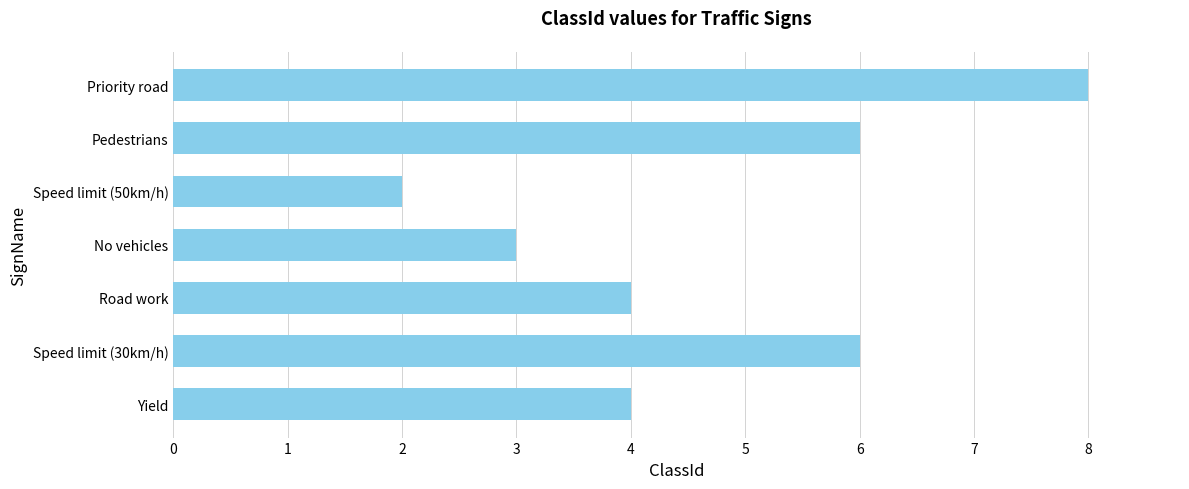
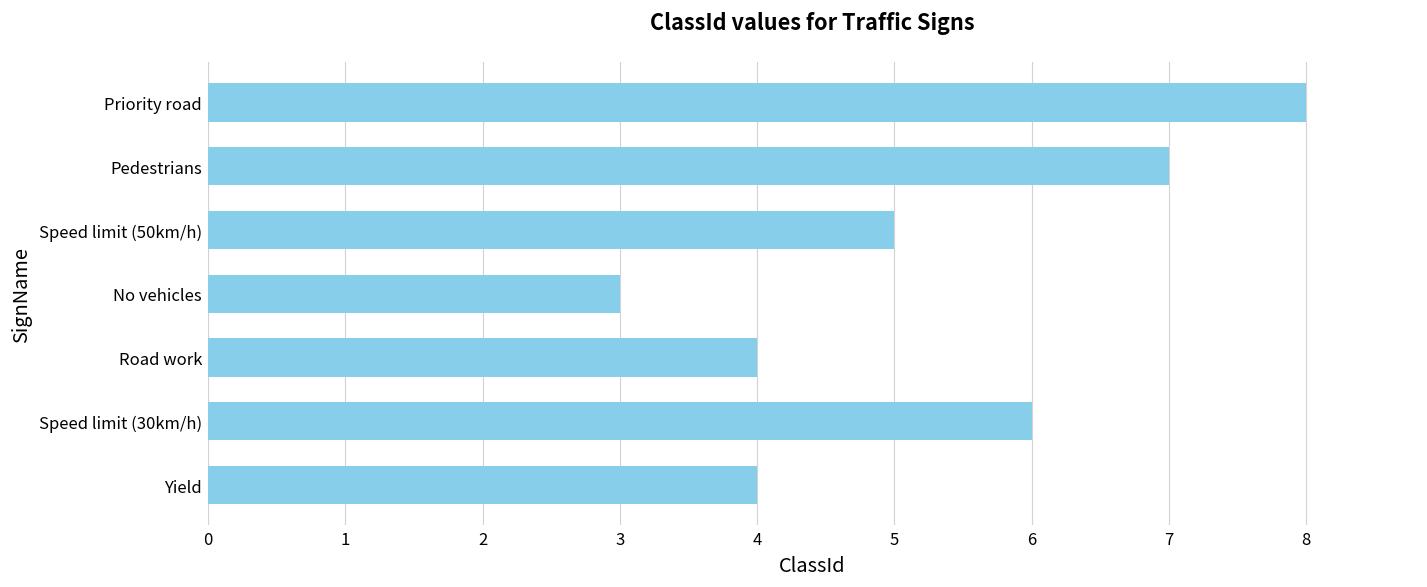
  {
    "Priority road": 8,
-   "Pedestrians": 6,
-   "Speed limit (50km/h)": 2,
+   "Pedestrians": 7,
+   "Speed limit (50km/h)": 5,
    "No vehicles": 3,
    "Road work": 4
  }
